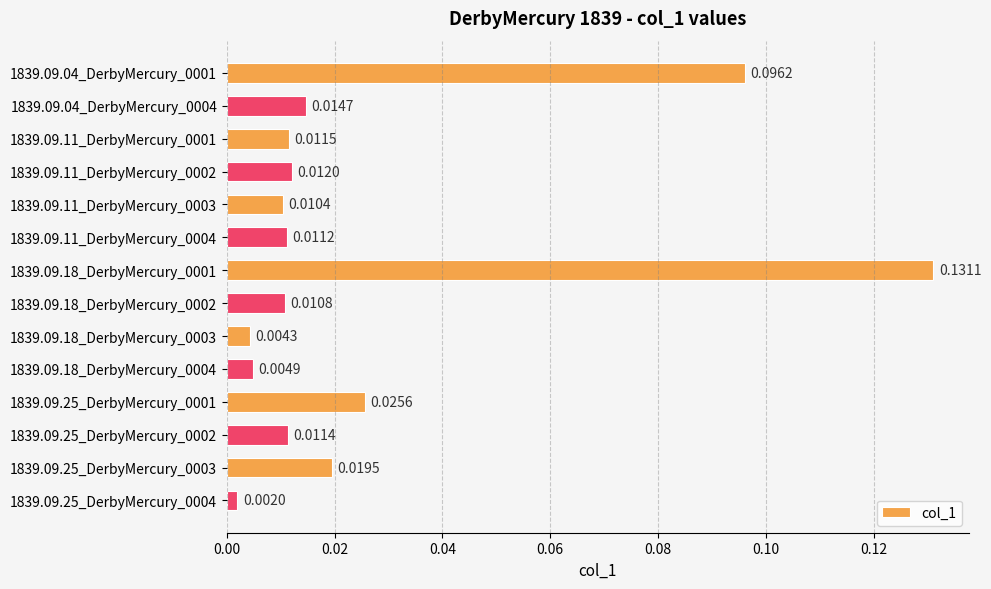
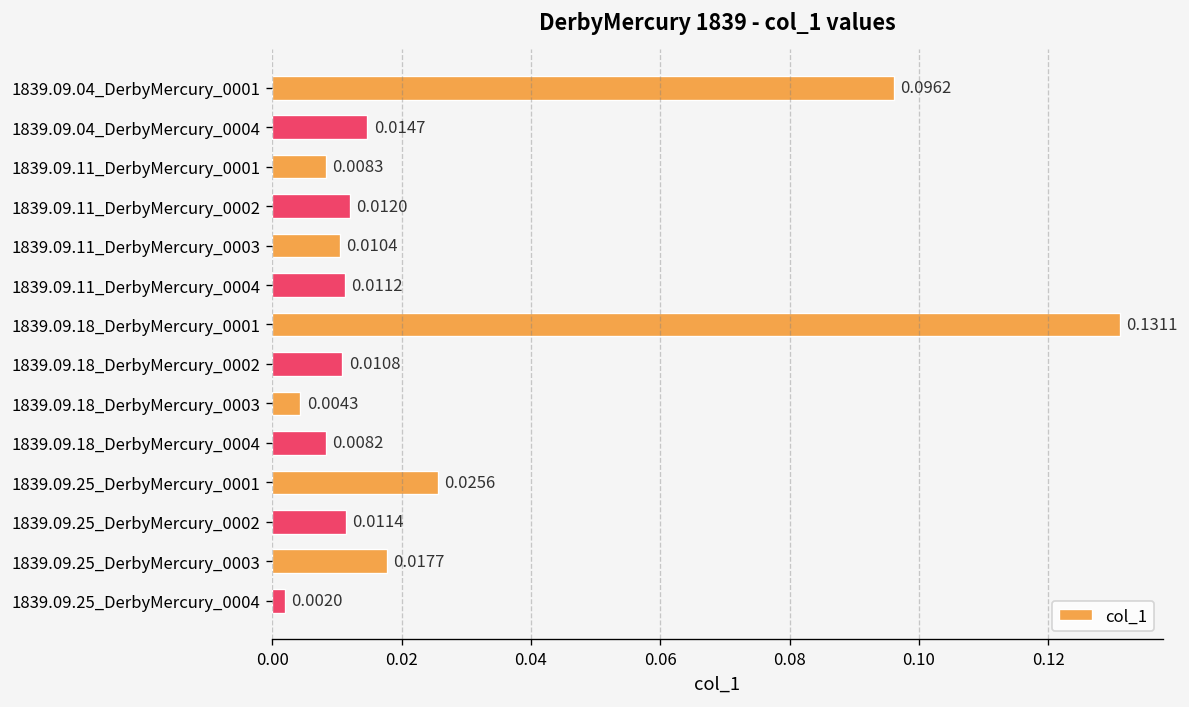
  {
    "1839.09.04_DerbyMercury_0001": 0.0962,
    "1839.09.04_DerbyMercury_0004": 0.0147,
-   "1839.09.11_DerbyMercury_0001": 0.0115,
+   "1839.09.11_DerbyMercury_0001": 0.0083,
    "1839.09.11_DerbyMercury_0002": 0.0120,
    "1839.09.11_DerbyMercury_0003": 0.0104,
    "1839.09.11_DerbyMercury_0004": 0.0112,
    "1839.09.18_DerbyMercury_0001": 0.1311,
    "1839.09.18_DerbyMercury_0002": 0.0108,
    "1839.09.18_DerbyMercury_0003": 0.0043,
-   "1839.09.18_DerbyMercury_0004": 0.0049,
+   "1839.09.18_DerbyMercury_0004": 0.0082,
    "1839.09.25_DerbyMercury_0001": 0.0256,
    "1839.09.25_DerbyMercury_0002": 0.0114,
-   "1839.09.25_DerbyMercury_0003": 0.0195,
+   "1839.09.25_DerbyMercury_0003": 0.0177,
    "1839.09.25_DerbyMercury_0004": 0.0020
  }
